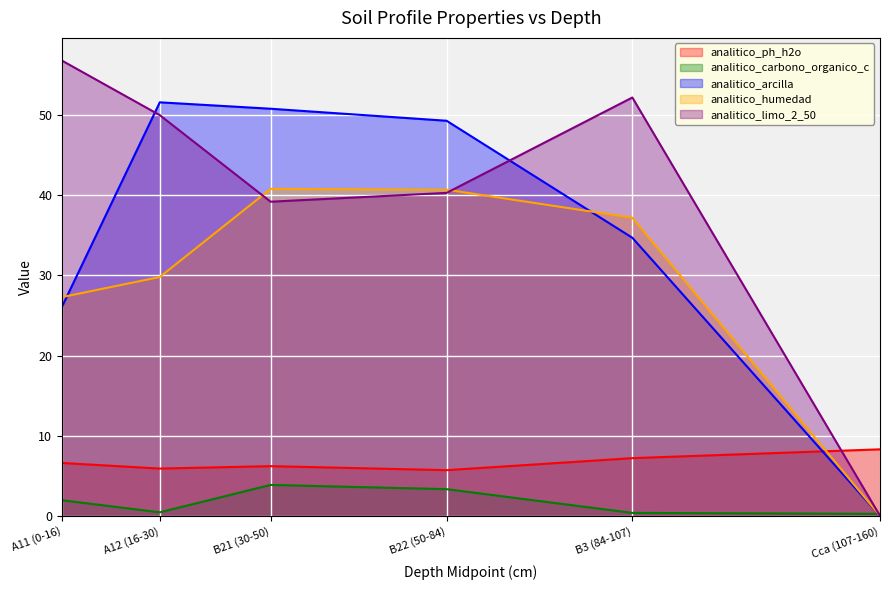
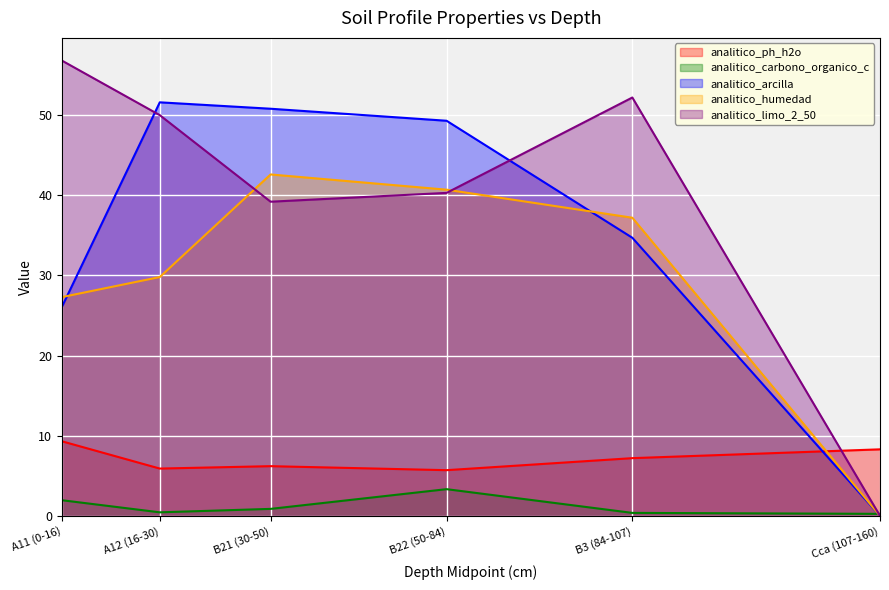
  {
    "analitico_ph_h2o": {
-     "A11 (0-16)": 7,
+     "A11 (0-16)": 9,
      "A12 (16-30)": 6,
      "B21 (30-50)": 6,
      "B22 (50-84)": 6,
      "B3 (84-107)": 7,
      "Cca (107-160)": 8
    },
    "analitico_carbono_organico_c": {
      "A11 (0-16)": 2,
      "A12 (16-30)": 0,
-     "B21 (30-50)": 4,
+     "B21 (30-50)": 1,
      "B22 (50-84)": 3,
      "B3 (84-107)": 0
    },
    "analitico_arcilla": {
      "A11 (0-16)": 26,
      "A12 (16-30)": 52,
      "B21 (30-50)": 51,
      "B22 (50-84)": 49,
      "B3 (84-107)": 35
    },
    "analitico_humedad": {
      "A11 (0-16)": 27,
      "A12 (16-30)": 30,
-     "B21 (30-50)": 41,
+     "B21 (30-50)": 43,
      "B22 (50-84)": 41,
      "B3 (84-107)": 37
    },
    "analitico_limo_2_50": {
      "A11 (0-16)": 57,
      "A12 (16-30)": 50,
      "B21 (30-50)": 39,
      "B22 (50-84)": 40,
      "B3 (84-107)": 52
    }
  }
